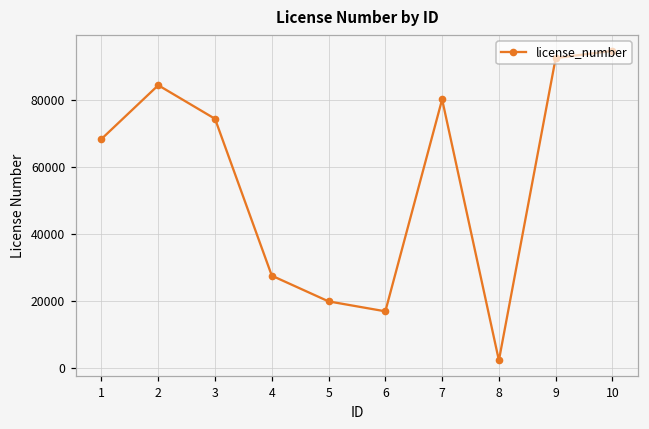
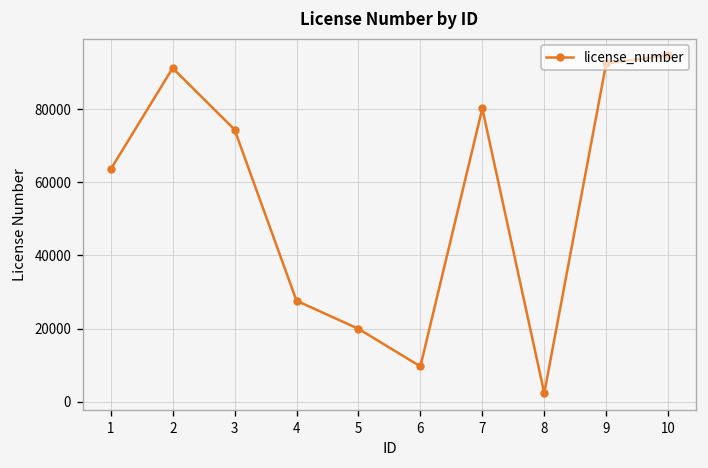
  {
-   "1": 68000,
-   "2": 84000,
+   "1": 64000,
+   "2": 91000,
    "3": 74000,
    "4": 28000,
    "5": 20000,
-   "6": 17000,
+   "6": 10000,
    "7": 80000,
    "8": 2000
  }
